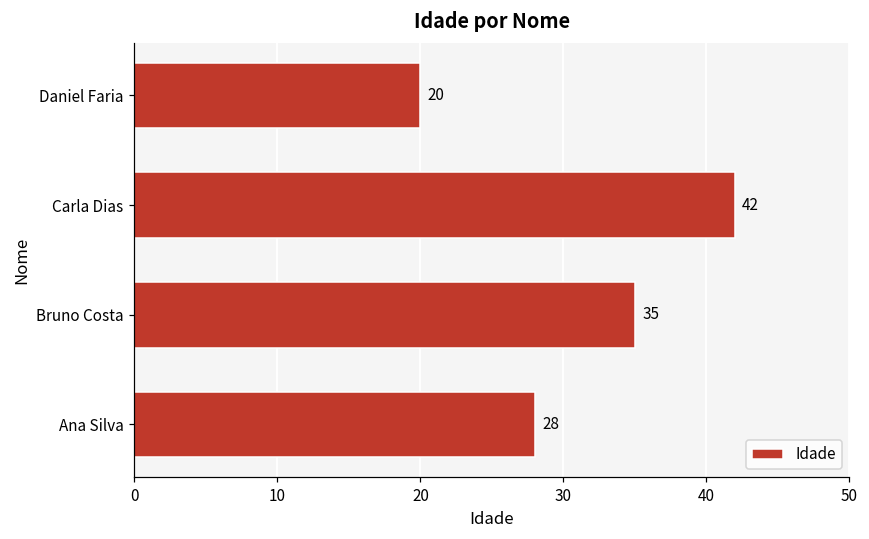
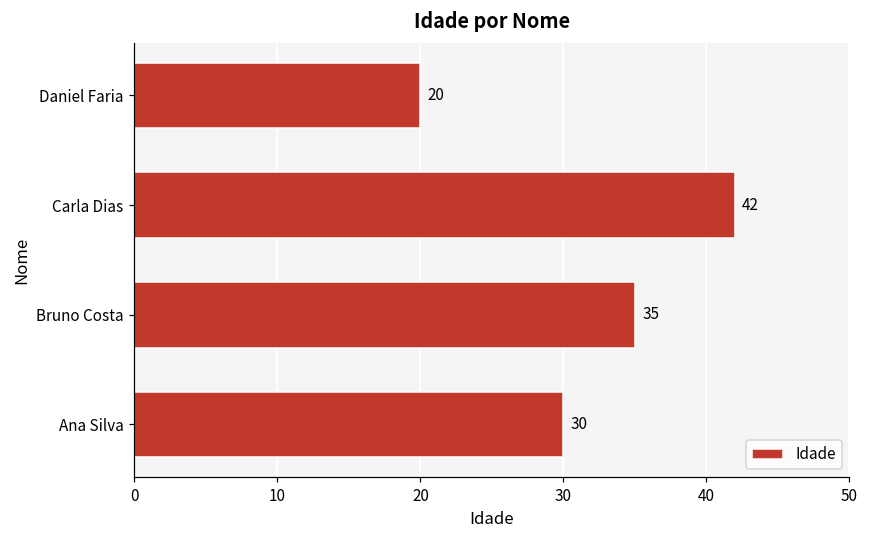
  {
    "Daniel Faria": 20,
    "Carla Dias": 42,
    "Bruno Costa": 35,
-   "Ana Silva": 28
+   "Ana Silva": 30
  }
